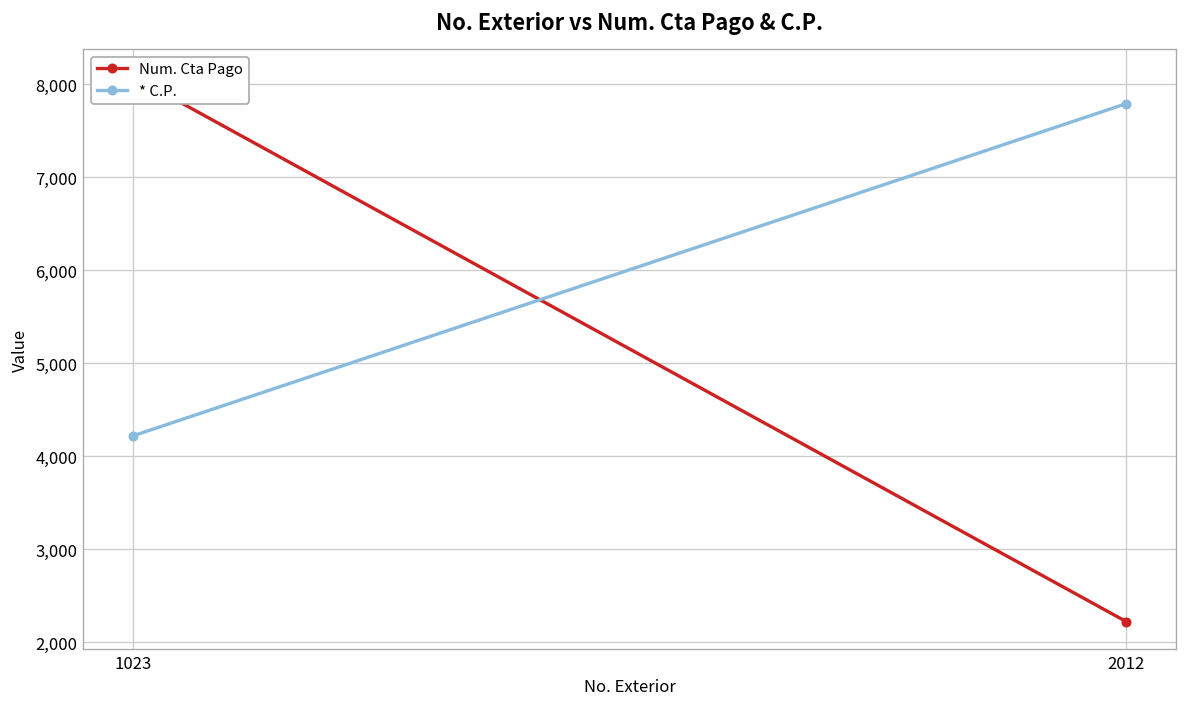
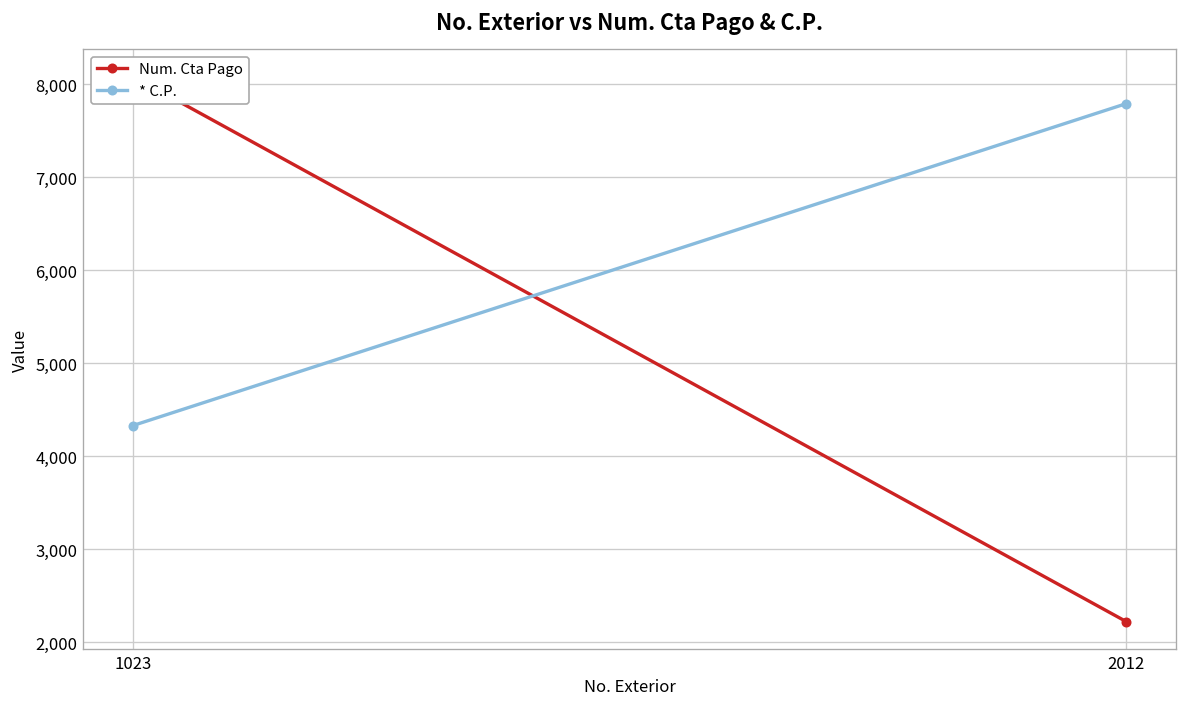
  {
    "Num. Cta Pago": {
      "2012": "2,200"
    },
    "* C.P.": {
-     "1023": "4,200",
+     "1023": "4,300",
      "2012": "7,800"
    }
  }
